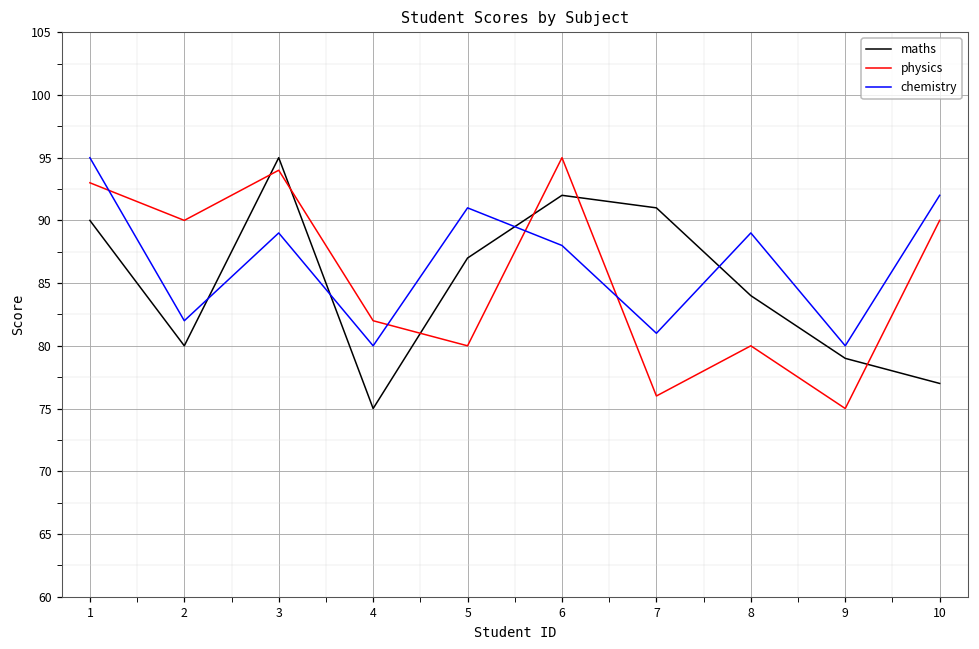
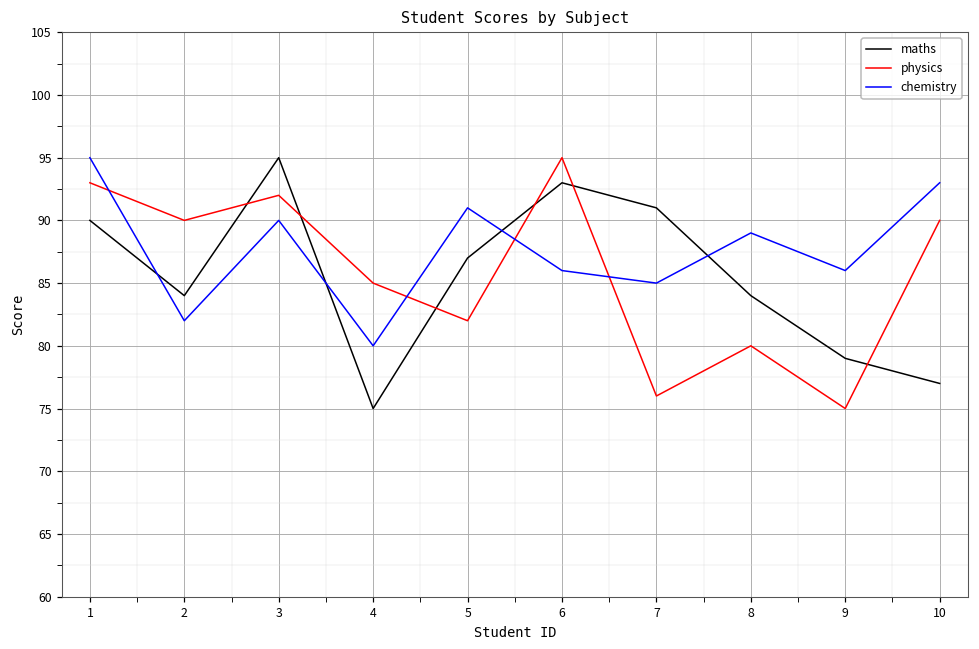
  {
    "maths": {
      "1": 90,
-     "2": 80,
+     "2": 84,
      "3": 95,
      "4": 75,
      "5": 87,
-     "6": 92,
+     "6": 93,
      "7": 91,
      "8": 84,
      "9": 79,
      "10": 77
    },
    "physics": {
      "1": 93,
      "2": 90,
-     "3": 94,
-     "4": 82,
-     "5": 80,
+     "3": 92,
+     "4": 85,
+     "5": 82,
      "6": 95,
      "7": 76,
      "8": 80,
      "9": 75,
      "10": 90
    },
    "chemistry": {
      "1": 95,
      "2": 82,
-     "3": 89,
+     "3": 90,
      "4": 80,
      "5": 91,
-     "6": 88,
-     "7": 81,
+     "6": 86,
+     "7": 85,
      "8": 89,
-     "9": 80,
-     "10": 92
+     "9": 86,
+     "10": 93
    }
  }
